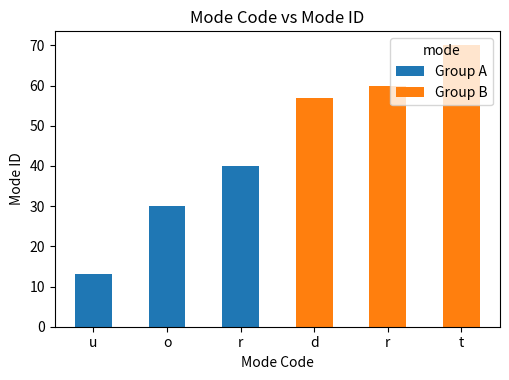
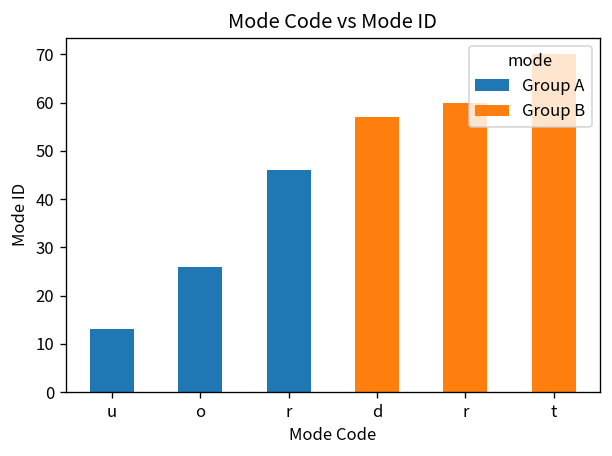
  {
    "Group A": {
      "u": 13,
-     "o": 30,
-     "r": 40
+     "o": 26,
+     "r": 46
    },
    "Group B": {
      "d": 57,
      "r": 60
    }
  }
